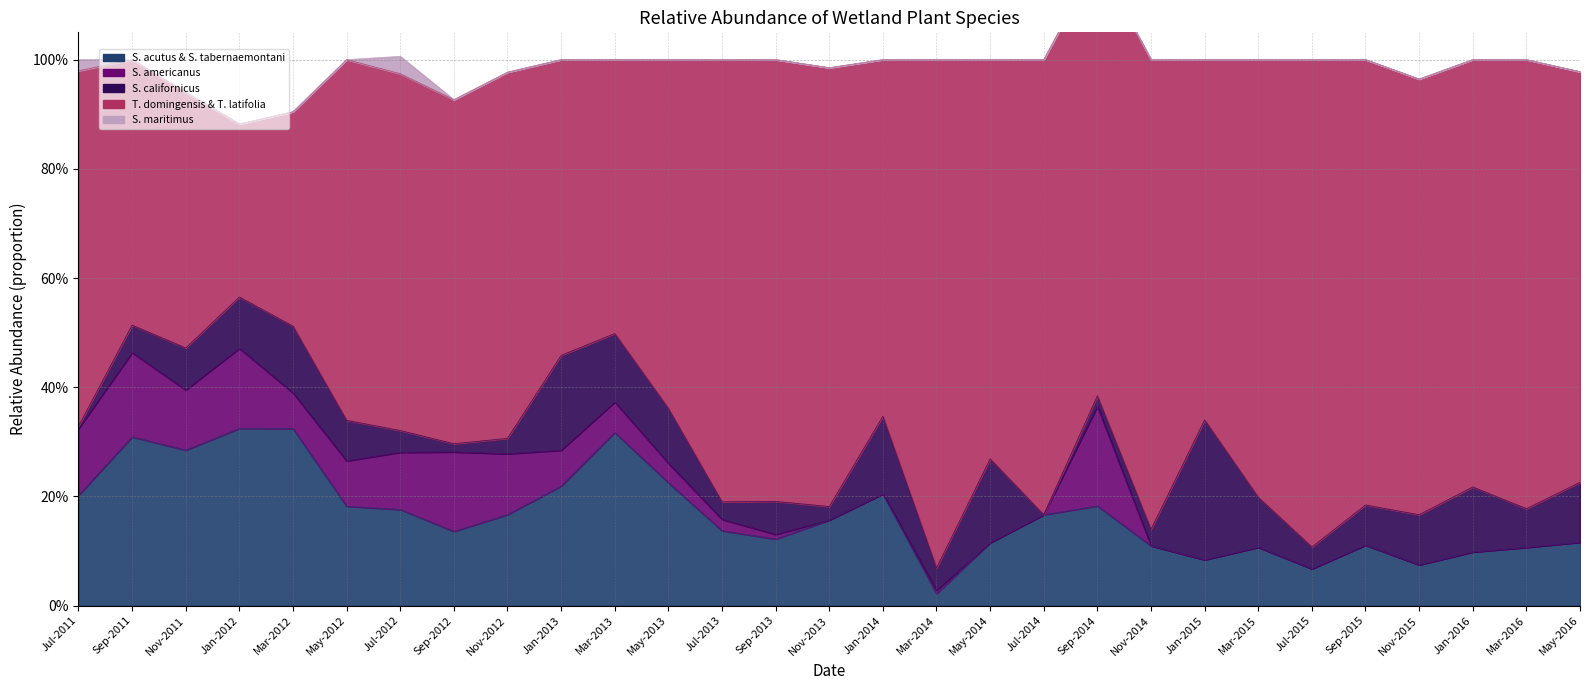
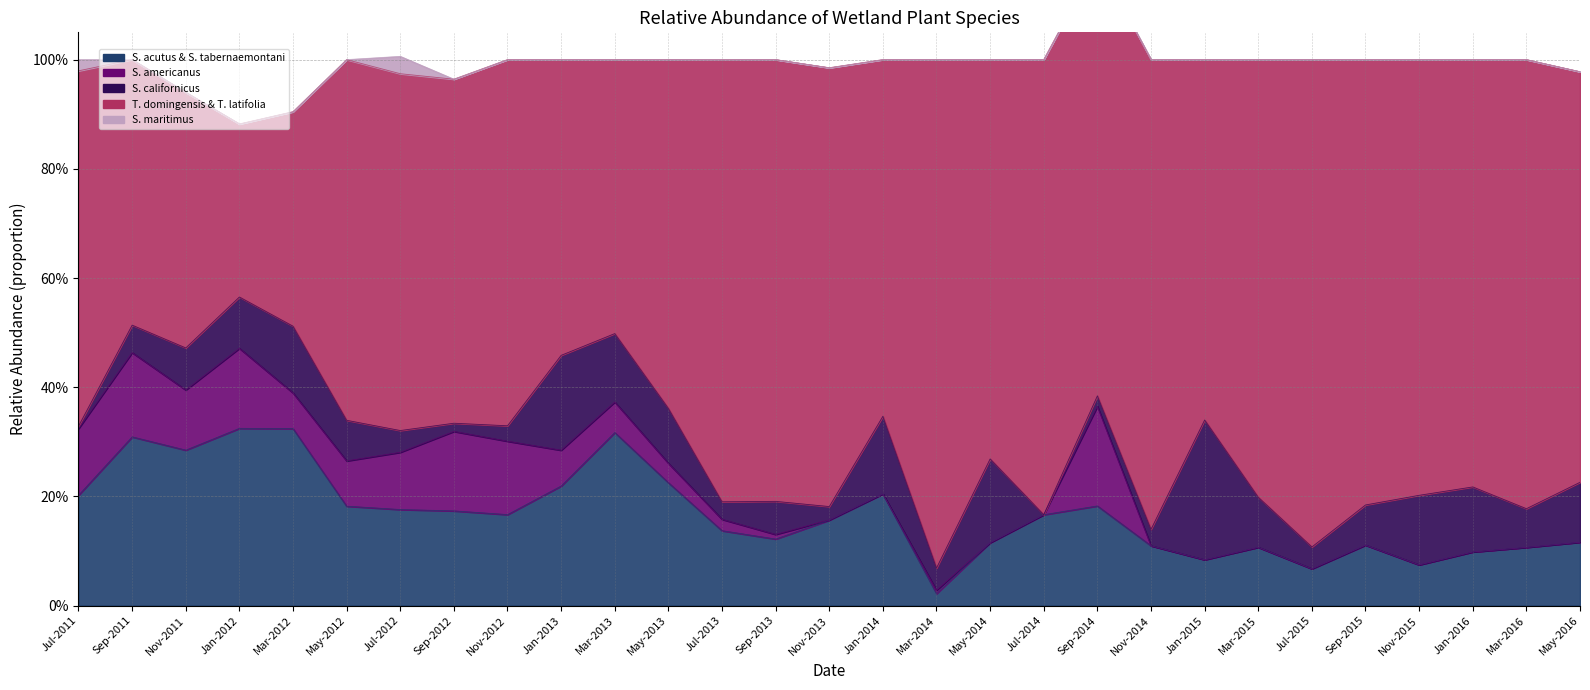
  {
    "S. acutus & S. tabernaemontani": {
      "Jul-2011": "20%",
      "Sep-2011": "31%",
      "Nov-2011": "28%",
      "Jan-2012": "32%",
      "Mar-2012": "32%",
      "May-2012": "18%",
      "Jul-2012": "18%",
-     "Sep-2012": "14%",
+     "Sep-2012": "17%",
      "Nov-2012": "17%",
      "Jan-2013": "22%",
      "Mar-2013": "32%",
      "May-2013": "23%",
      "Jul-2013": "14%",
      "Sep-2013": "12%",
      "Mar-2014": "2%",
      "Sep-2014": "18%"
    },
    "S. americanus": {
      "Sep-2011": "15%",
      "Nov-2011": "11%",
      "Jan-2012": "15%",
      "Mar-2012": "7%",
      "May-2012": "8%",
      "Jul-2012": "10%",
      "Sep-2012": "15%",
-     "Nov-2012": "11%",
+     "Nov-2012": "13%",
      "Jan-2013": "7%",
      "Mar-2013": "6%",
      "May-2013": "4%",
      "Jul-2013": "2%",
      "Sep-2013": "1%",
      "Mar-2014": "1%",
      "Sep-2014": "18%"
    },
    "S. californicus": {
      "Sep-2011": "5%",
      "Nov-2011": "8%",
      "Jan-2012": "9%",
      "Mar-2012": "12%",
      "May-2012": "7%",
      "Jul-2012": "4%",
      "Sep-2012": "2%",
      "Nov-2012": "3%",
      "Jan-2013": "17%",
      "Mar-2013": "13%",
      "May-2013": "10%",
      "Jul-2013": "3%",
      "Sep-2013": "6%",
      "Nov-2013": "2%",
      "Jan-2014": "14%",
      "Mar-2014": "4%",
      "May-2014": "15%",
      "Sep-2014": "2%",
      "Nov-2014": "3%",
      "Jan-2015": "26%",
      "Mar-2015": "9%",
      "Jul-2015": "4%",
      "Sep-2015": "7%",
-     "Nov-2015": "9%",
+     "Nov-2015": "13%",
      "Jan-2016": "12%",
      "Mar-2016": "7%",
      "May-2016": "11%"
    },
    "T. domingensis & T. latifolia": {
      "Jul-2011": "65%",
      "Jul-2012": "65%"
    },
    "S. maritimus": {
      "Jul-2011": "2%",
      "Jul-2012": "3%"
    }
  }
